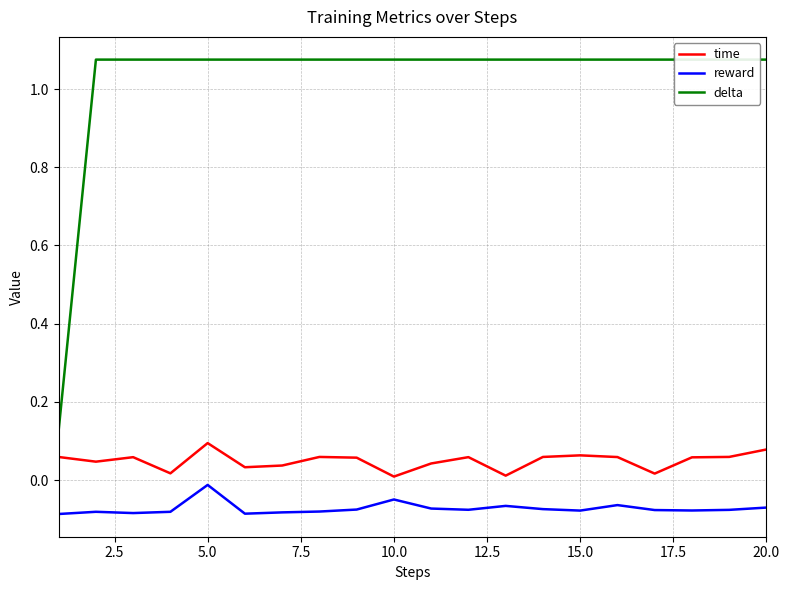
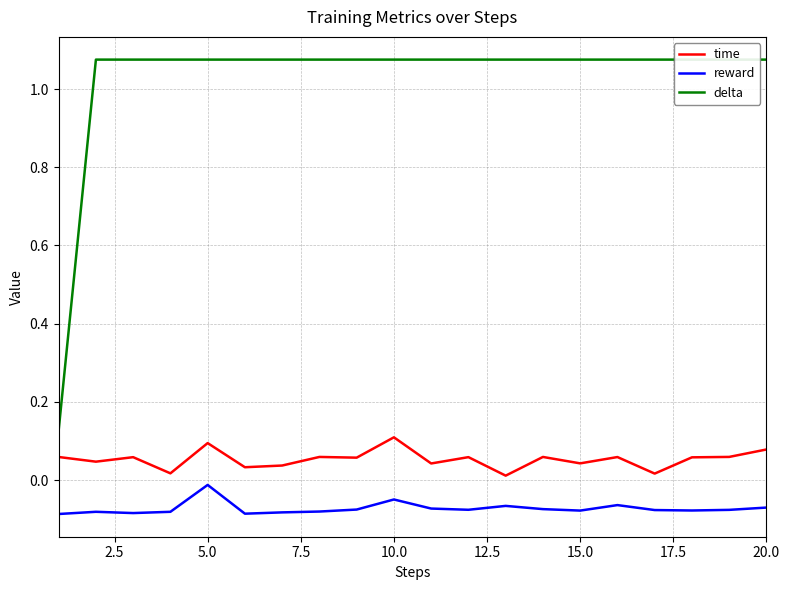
  {
    "time": {
      "5.0": 0.09,
-     "10.0": 0.01,
-     "15.0": 0.06,
+     "10.0": 0.11,
+     "15.0": 0.04,
      "20.0": 0.08
    },
    "reward": {
      "5.0": -0.01,
      "10.0": -0.05,
      "15.0": -0.08,
      "20.0": -0.07
    },
    "delta": {
      "5.0": 1.08,
      "10.0": 1.08,
      "15.0": 1.08,
      "20.0": 1.08
    }
  }
